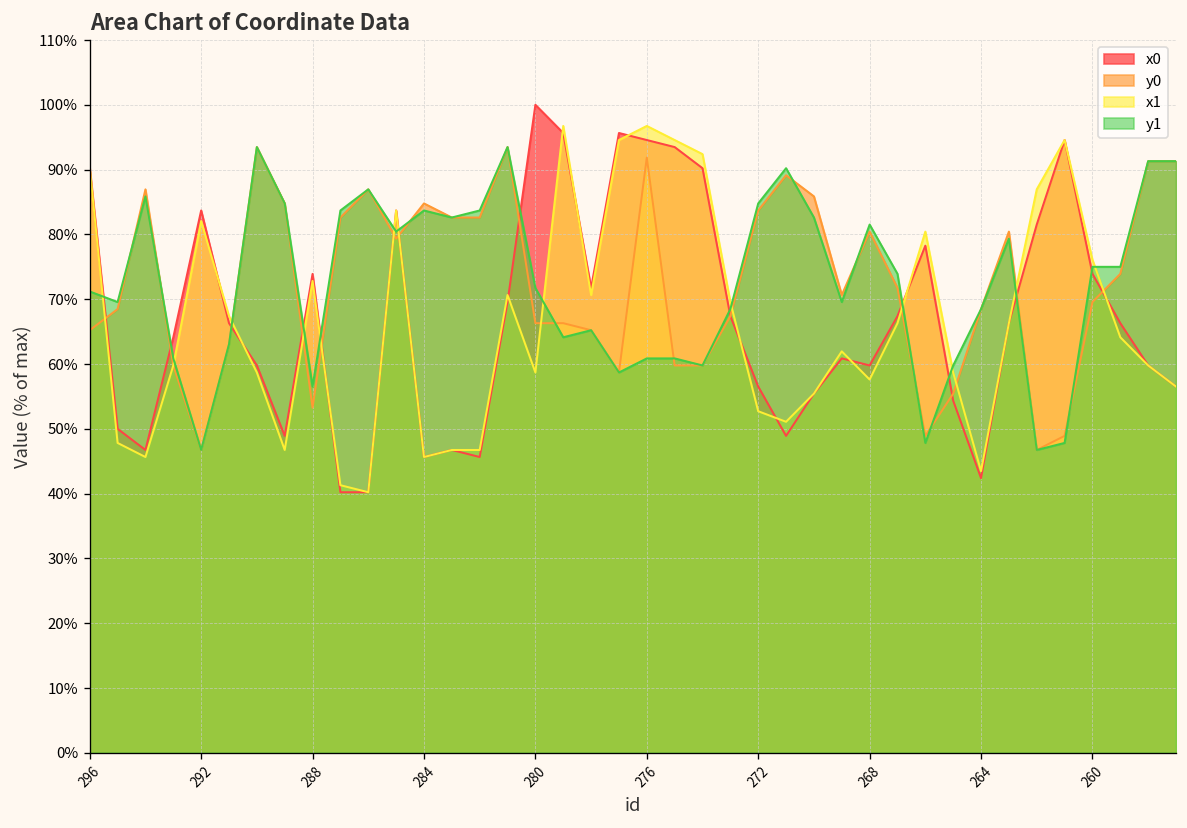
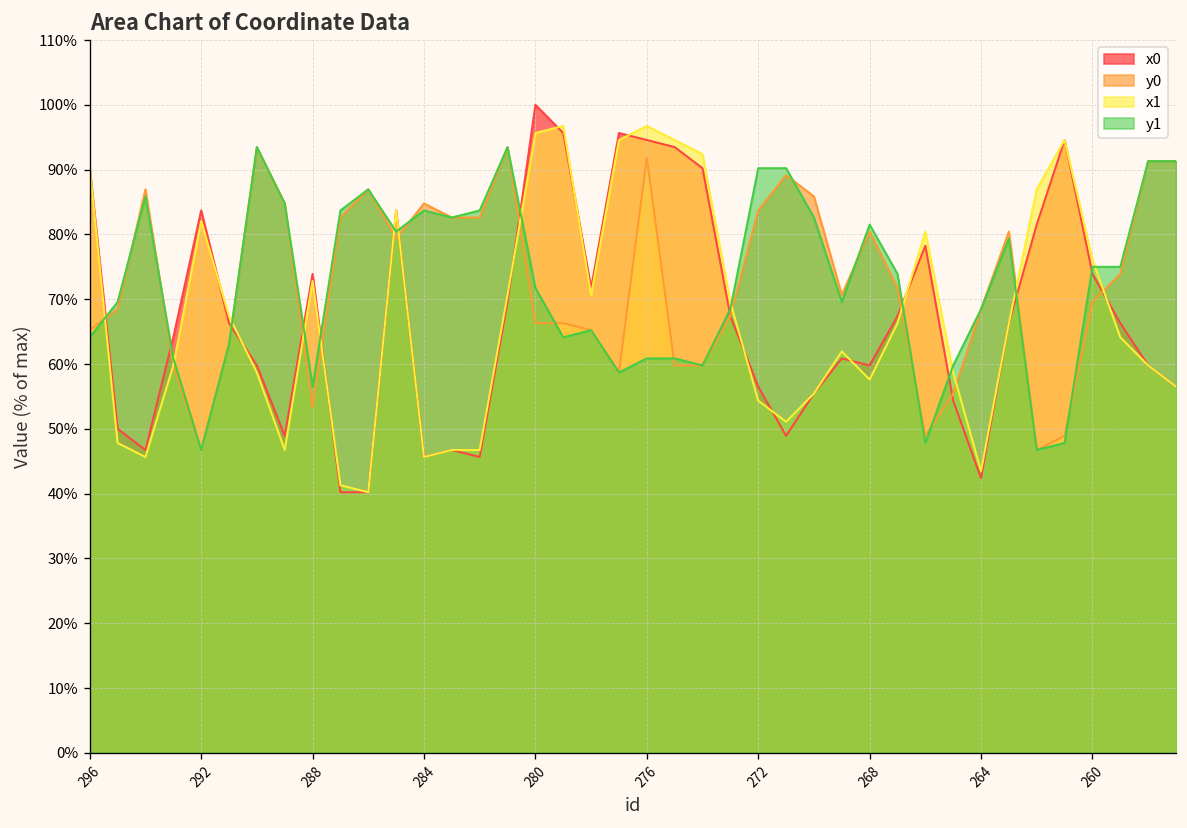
  {
    "x0": {
      "292": "84%",
      "288": "74%",
      "280": "100%",
      "276": "95%",
      "272": "57%",
      "268": "60%",
      "264": "42%",
      "260": "74%"
    },
    "y0": {
      "296": "65%",
      "288": "53%",
      "284": "85%",
      "280": "66%",
      "276": "92%",
      "272": "84%",
      "268": "80%",
      "260": "70%"
    },
    "x1": {
      "292": "82%",
      "288": "73%",
-     "280": "59%",
+     "280": "96%",
      "276": "97%",
-     "272": "53%",
+     "272": "54%",
      "268": "58%",
      "264": "43%",
      "260": "76%"
    },
    "y1": {
-     "296": "71%",
+     "296": "64%",
      "288": "57%",
      "284": "84%",
      "280": "72%",
      "276": "61%",
-     "272": "85%",
+     "272": "90%",
      "268": "82%",
      "260": "75%"
    }
  }
